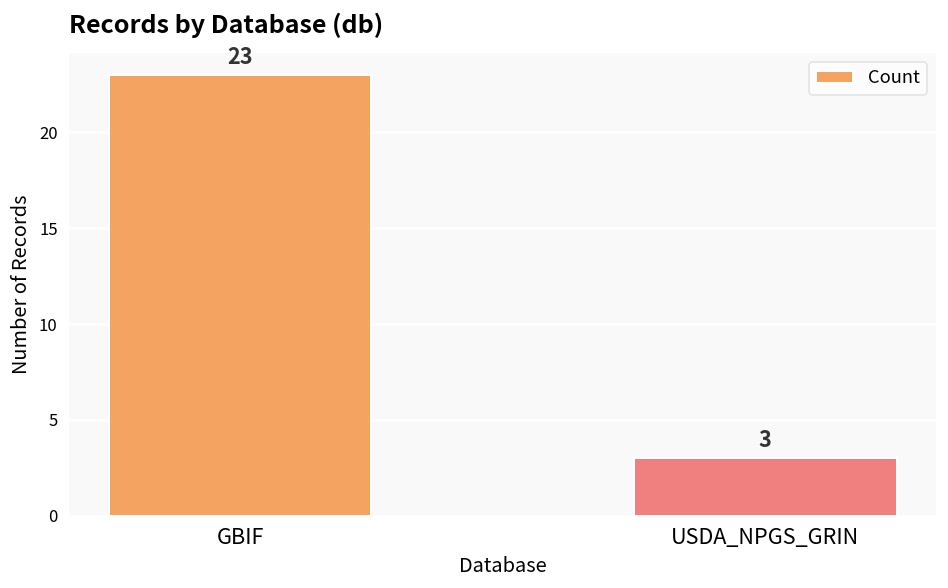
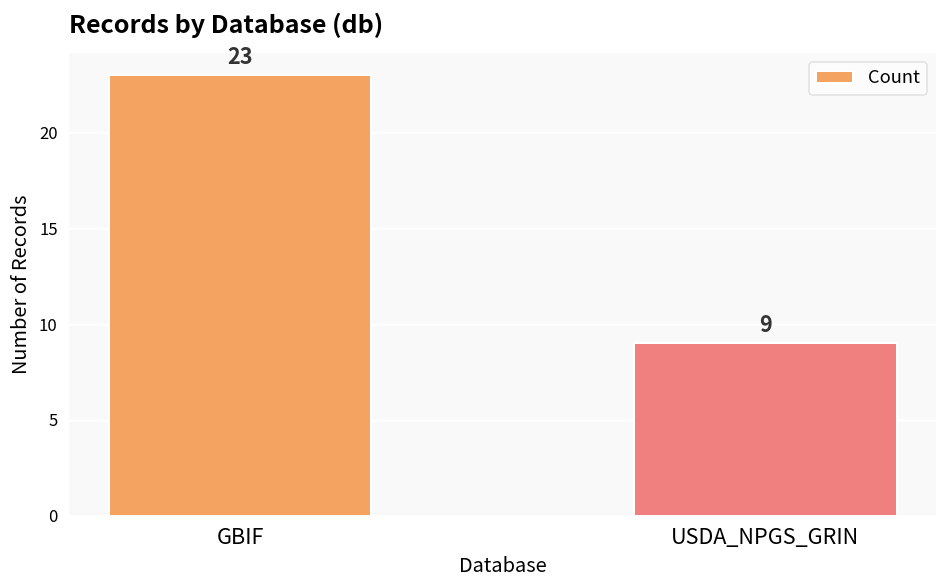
  {
    "GBIF": 23,
-   "USDA_NPGS_GRIN": 3
+   "USDA_NPGS_GRIN": 9
  }
